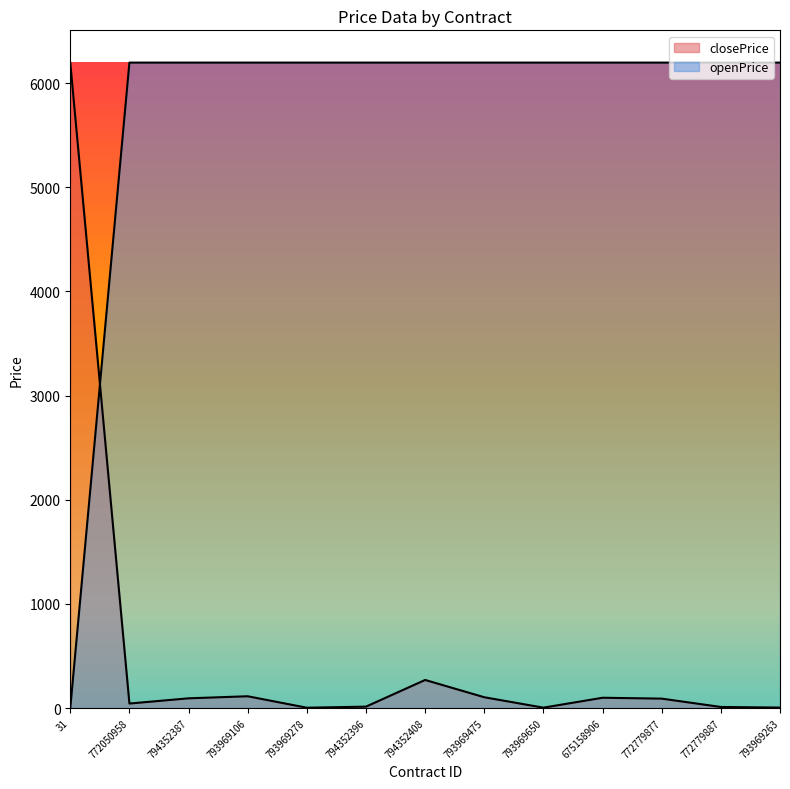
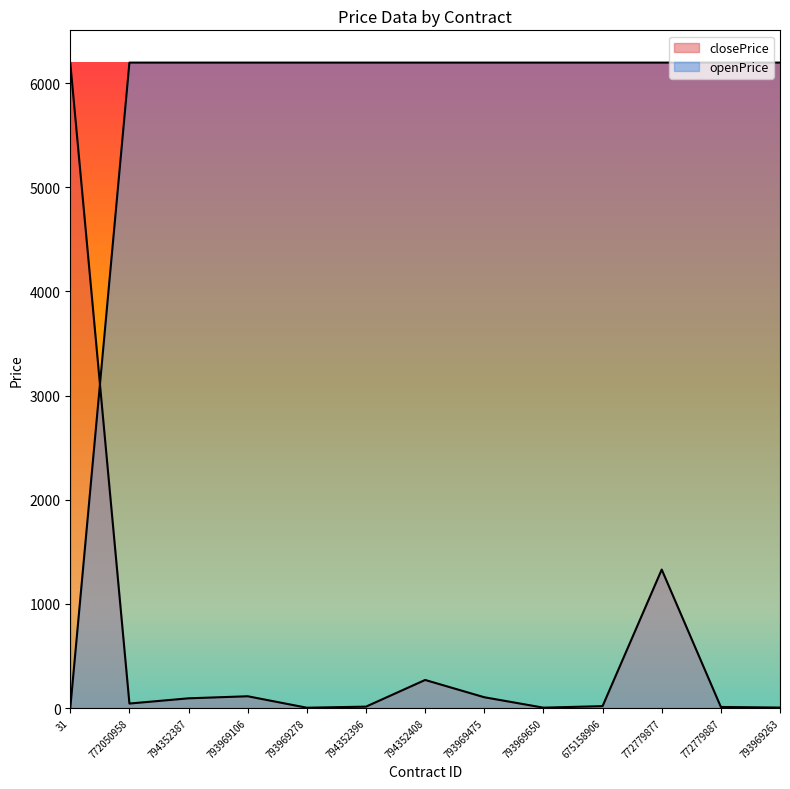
  {
    "closePrice": {
      "31": 6200,
      "772050958": 40,
      "794352387": 90,
      "793969106": 110,
      "793969278": 0,
      "794352396": 10,
      "794352408": 270,
      "793969475": 100,
      "793969650": 0,
-     "675158906": 100,
-     "772779877": 90,
+     "675158906": 20,
+     "772779877": 1330,
      "772779887": 10,
      "793969263": 0
    },
    "openPrice": {
      "31": 0,
      "772050958": 6200,
      "794352387": 6200,
      "793969106": 6200,
      "793969278": 6200,
      "794352396": 6200,
      "794352408": 6200,
      "793969475": 6200,
      "793969650": 6200,
      "675158906": 6200,
      "772779877": 6200,
      "793969263": 6200
    }
  }
